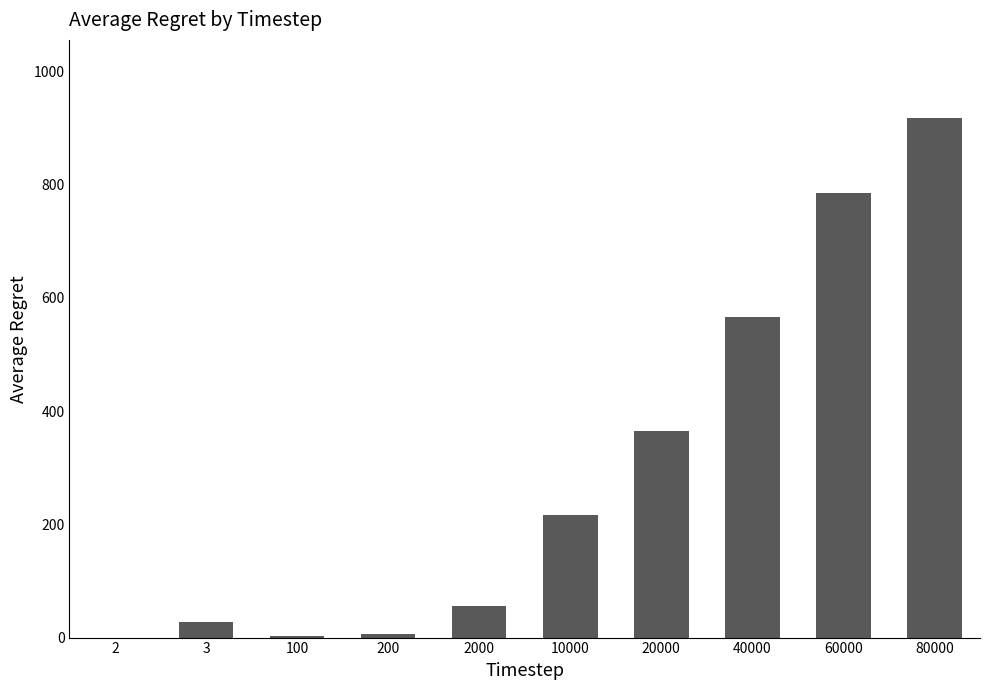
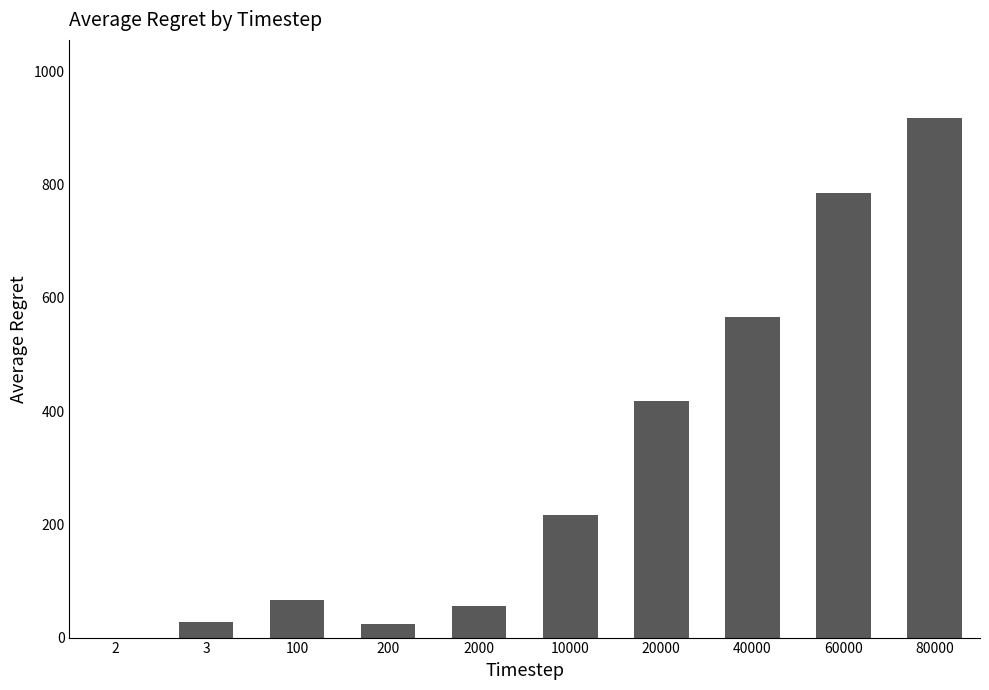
  {
    "3": 30,
-   "100": 0,
-   "200": 10,
+   "100": 70,
+   "200": 20,
    "2000": 60,
    "10000": 220,
-   "20000": 370,
+   "20000": 420,
    "40000": 570,
    "60000": 780,
    "80000": 920
  }
